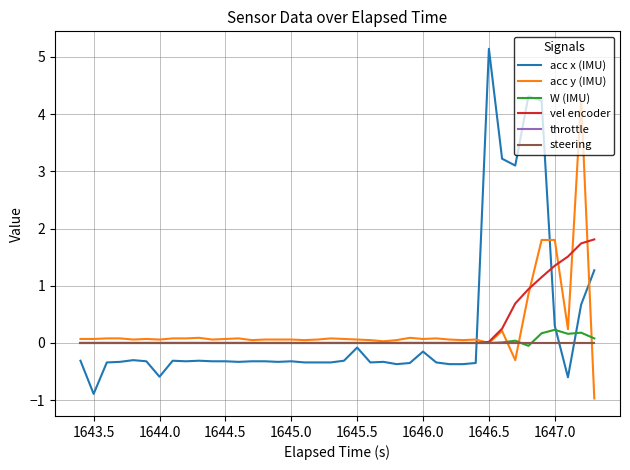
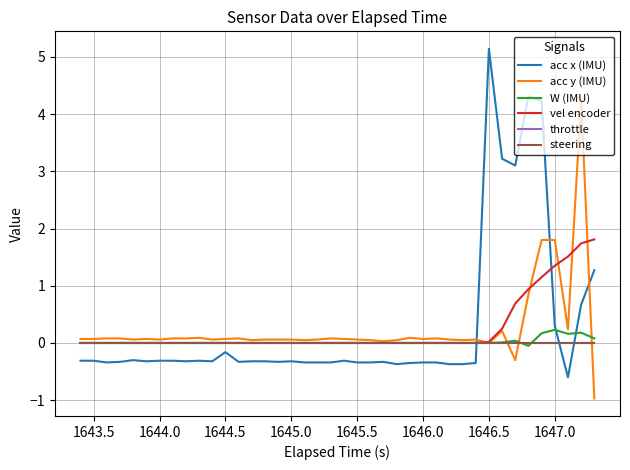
  {
    "acc x (IMU)": {
-     "1643.5": -0.9,
-     "1644.0": -0.6,
-     "1644.5": -0.3,
+     "1643.5": -0.3,
+     "1644.0": -0.3,
+     "1644.5": -0.2,
      "1645.0": -0.3,
-     "1645.5": -0.1,
-     "1646.0": -0.2,
+     "1645.5": -0.3,
+     "1646.0": -0.3,
      "1646.5": 5.1,
      "1647.0": 0.3
    },
    "acc y (IMU)": {
      "1643.5": 0.1,
      "1644.0": 0.1,
      "1644.5": 0.1,
      "1645.0": 0.1,
      "1645.5": 0.1,
      "1646.0": 0.1,
      "1647.0": 1.8
    },
    "W (IMU)": {
      "1647.0": 0.2
    },
    "vel encoder": {
      "1647.0": 1.4
    },
    "steering": {
      "1647.0": 0.0
    }
  }
